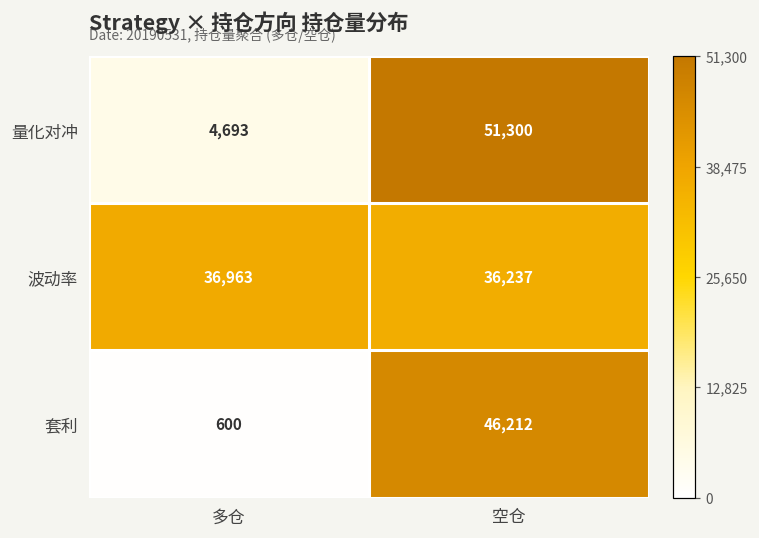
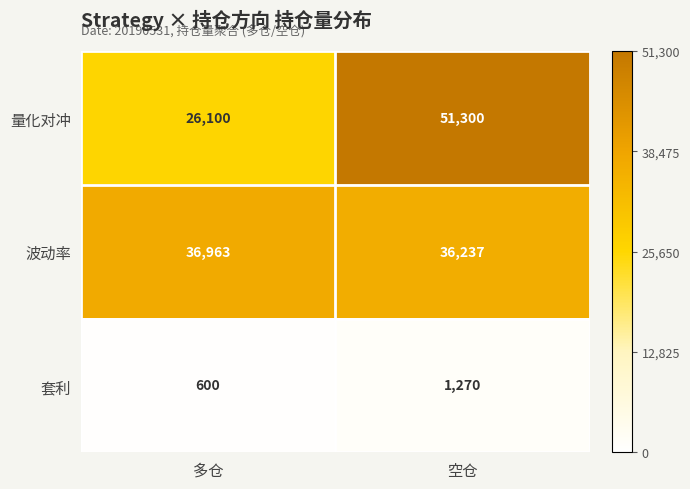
  {
    "量化对冲": {
-     "多仓": "4,693",
+     "多仓": "26,100",
      "空仓": "51,300"
    },
    "波动率": {
      "多仓": "36,963",
      "空仓": "36,237"
    },
    "套利": {
      "多仓": "600",
-     "空仓": "46,212"
+     "空仓": "1,270"
    }
  }
